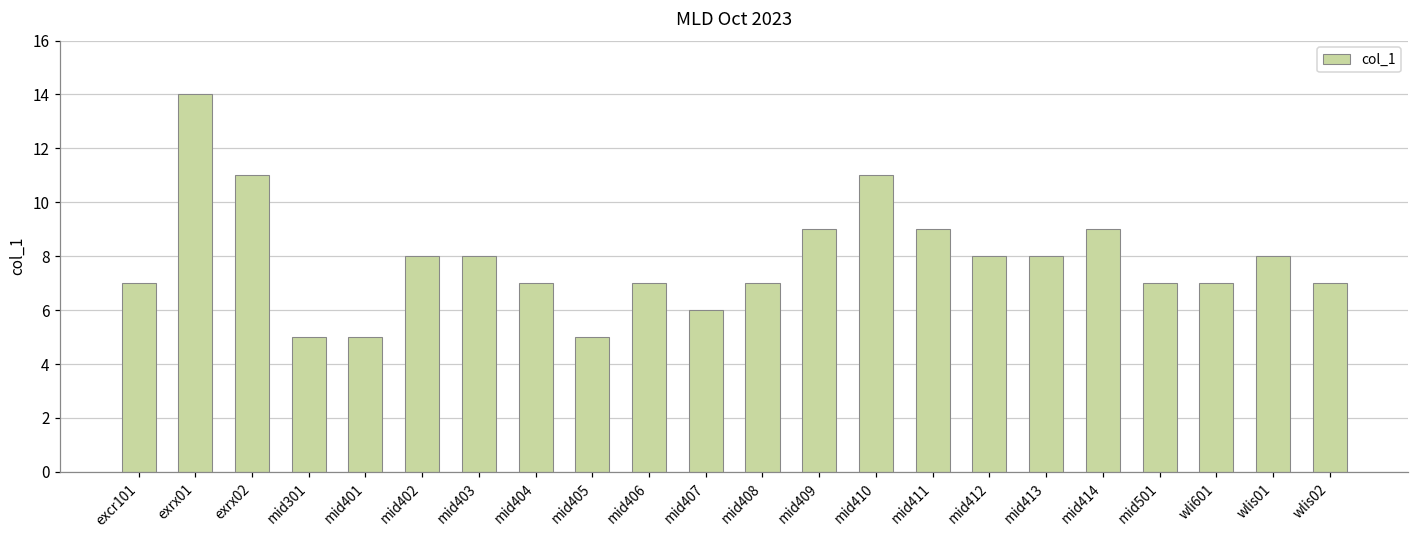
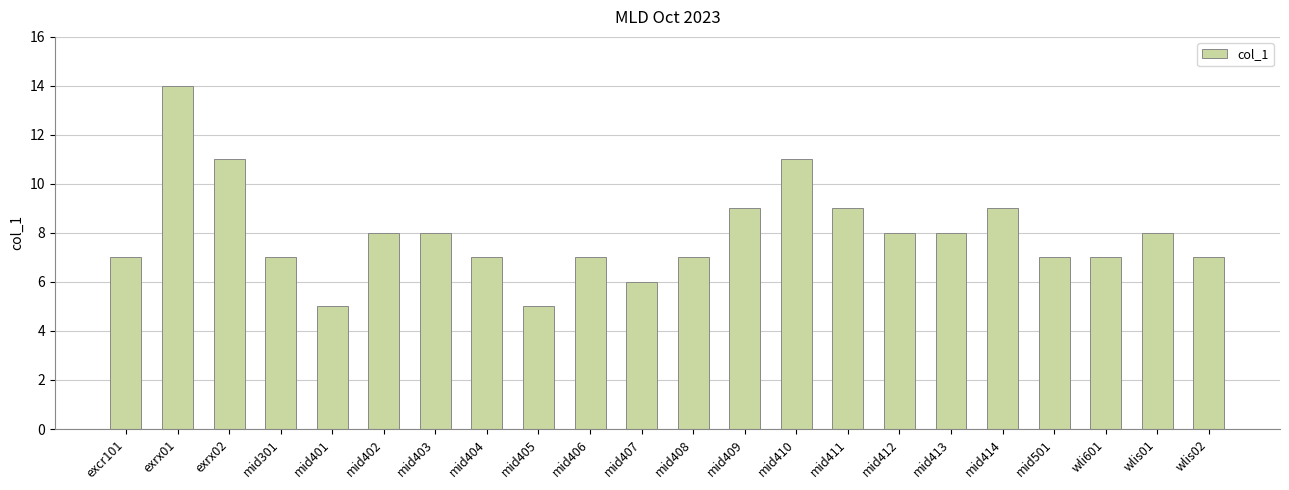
  {
    "excr101": 7,
    "exrx01": 14,
    "exrx02": 11,
-   "mid301": 5,
+   "mid301": 7,
    "mid401": 5,
    "mid402": 8,
    "mid403": 8,
    "mid404": 7,
    "mid405": 5,
    "mid406": 7,
    "mid407": 6,
    "mid408": 7,
    "mid409": 9,
    "mid410": 11,
    "mid411": 9,
    "mid412": 8,
    "mid413": 8,
    "mid414": 9,
    "mid501": 7,
    "wli601": 7,
    "wlis01": 8,
    "wlis02": 7
  }
